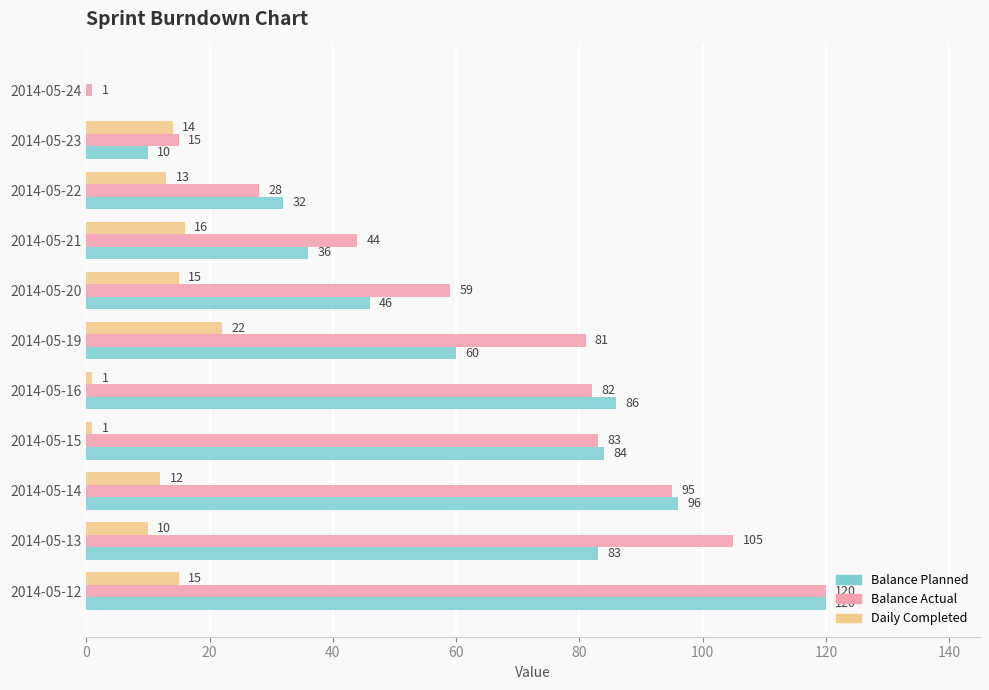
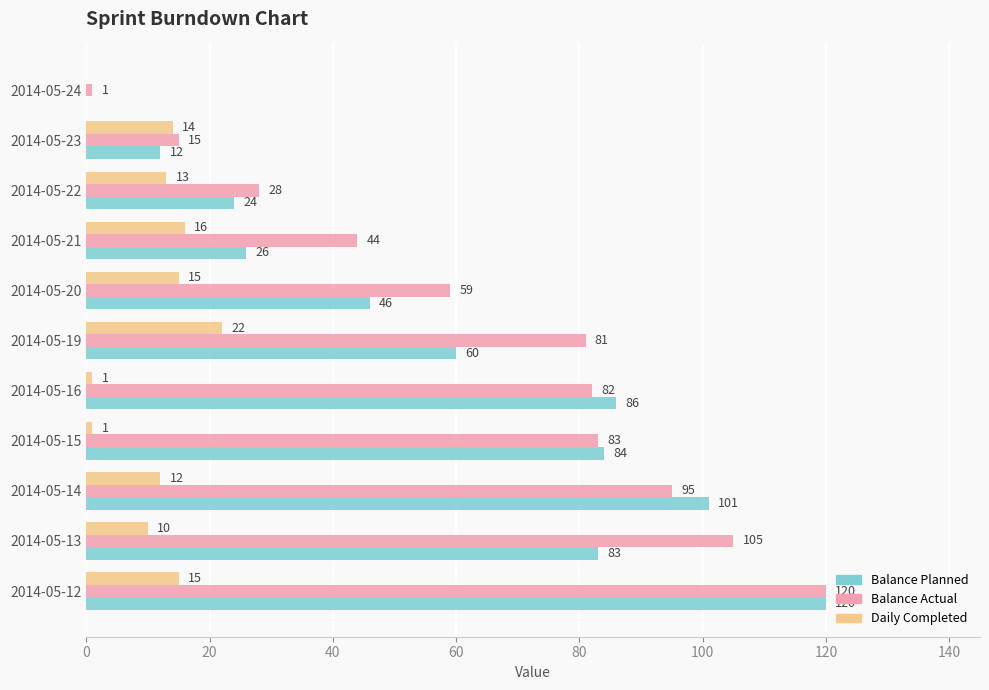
  {
    "Balance Planned": {
-     "2014-05-23": 10,
-     "2014-05-22": 32,
-     "2014-05-21": 36,
+     "2014-05-23": 12,
+     "2014-05-22": 24,
+     "2014-05-21": 26,
      "2014-05-20": 46,
      "2014-05-19": 60,
      "2014-05-16": 86,
      "2014-05-15": 84,
-     "2014-05-14": 96,
+     "2014-05-14": 101,
      "2014-05-13": 83,
      "2014-05-12": 120
    }
  }
